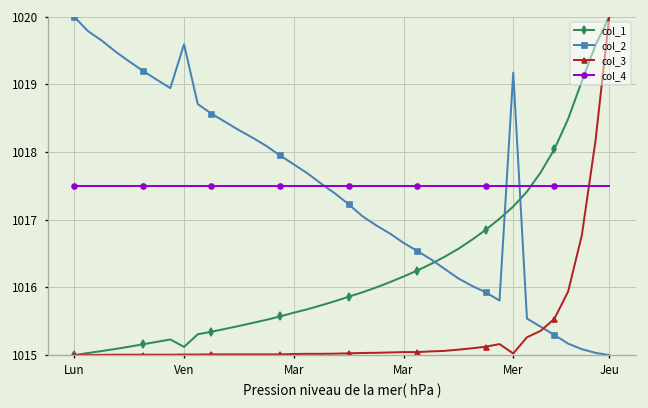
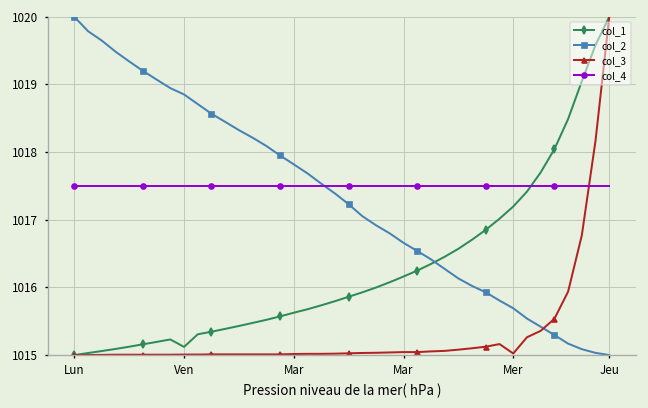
  {
    "col_1": {
      "Ven": 1015.1,
      "Mer": 1017.2
    },
    "col_2": {
      "Lun": 1020.0,
-     "Ven": 1019.6,
-     "Mer": 1019.2,
+     "Ven": 1018.9,
+     "Mer": 1015.7,
      "Jeu": 1015.0
    },
    "col_3": {
      "Ven": 1015.0,
      "Mer": 1015.0
    },
    "col_4": {
      "Lun": 1017.5,
      "Ven": 1017.5,
      "Mer": 1017.5,
      "Jeu": 1017.5
    }
  }
